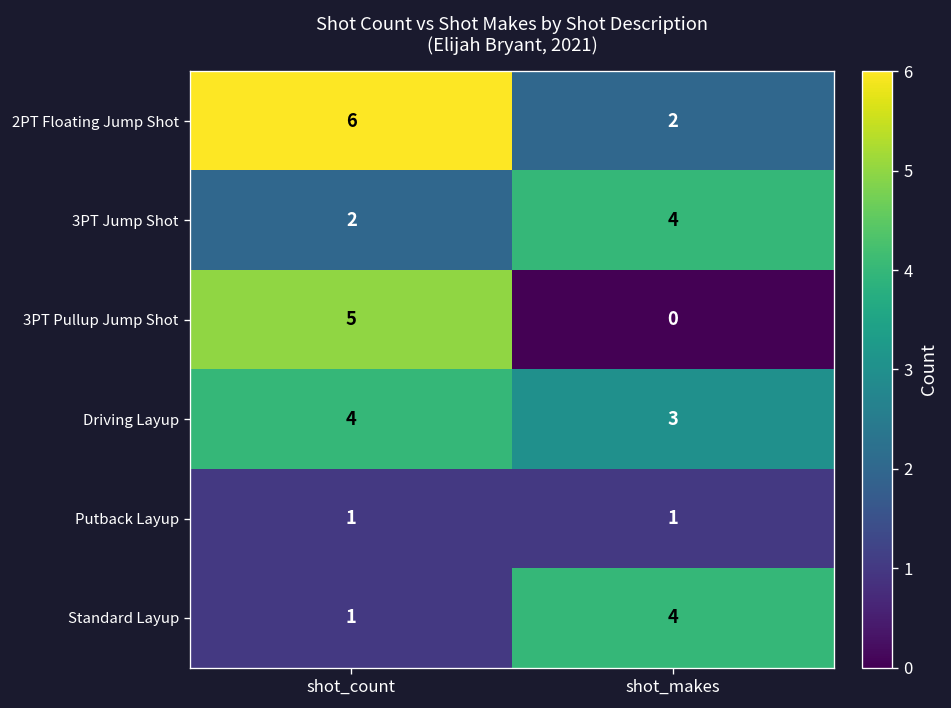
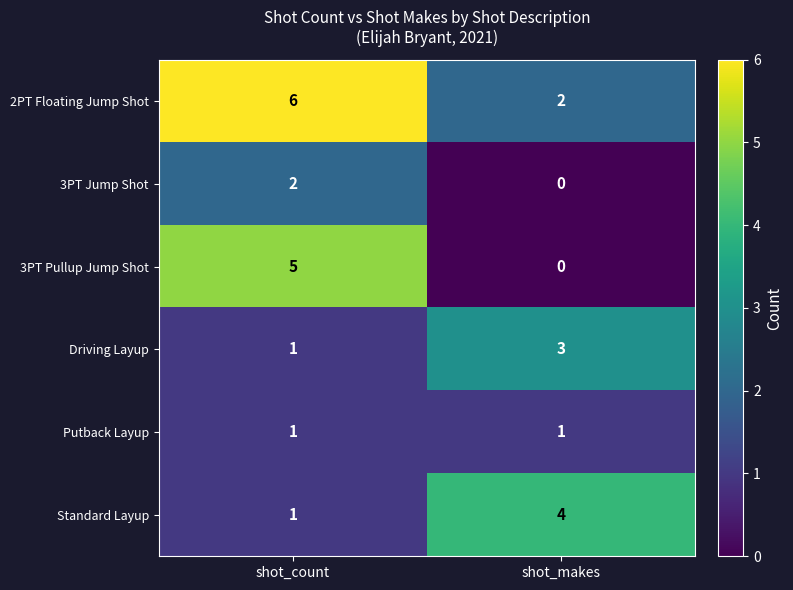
  {
    "2PT Floating Jump Shot": {
      "shot_count": 6,
      "shot_makes": 2
    },
    "3PT Jump Shot": {
      "shot_count": 2,
-     "shot_makes": 4
+     "shot_makes": 0
    },
    "3PT Pullup Jump Shot": {
      "shot_count": 5,
      "shot_makes": 0
    },
    "Driving Layup": {
-     "shot_count": 4,
+     "shot_count": 1,
      "shot_makes": 3
    },
    "Putback Layup": {
      "shot_count": 1,
      "shot_makes": 1
    },
    "Standard Layup": {
      "shot_count": 1,
      "shot_makes": 4
    }
  }
